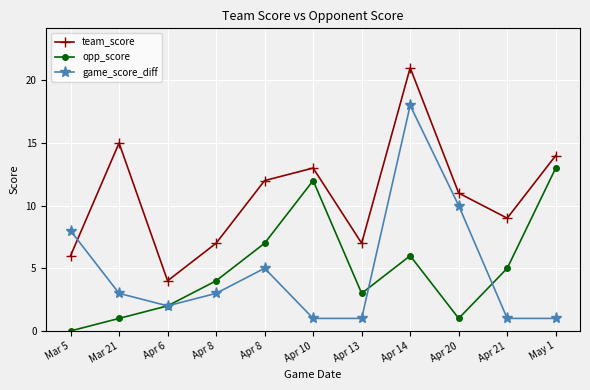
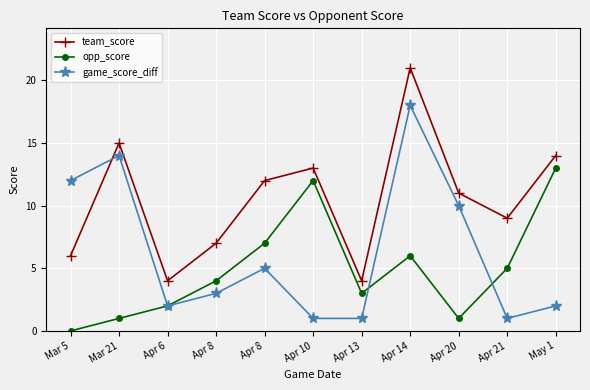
  {
    "team_score": {
      "Mar 5": 6,
      "Mar 21": 15,
      "Apr 6": 4,
      "Apr 10": 13,
-     "Apr 13": 7,
+     "Apr 13": 4,
      "Apr 14": 21,
      "Apr 20": 11,
      "Apr 21": 9,
      "May 1": 14
    },
    "opp_score": {
      "Mar 5": 0,
      "Mar 21": 1,
      "Apr 10": 12,
      "Apr 13": 3,
      "Apr 14": 6,
      "Apr 20": 1,
      "Apr 21": 5,
      "May 1": 13
    },
    "game_score_diff": {
-     "Mar 5": 8,
-     "Mar 21": 3,
+     "Mar 5": 12,
+     "Mar 21": 14,
      "Apr 10": 1,
      "Apr 13": 1,
      "Apr 14": 18,
      "Apr 20": 10,
      "Apr 21": 1,
-     "May 1": 1
+     "May 1": 2
    }
  }
